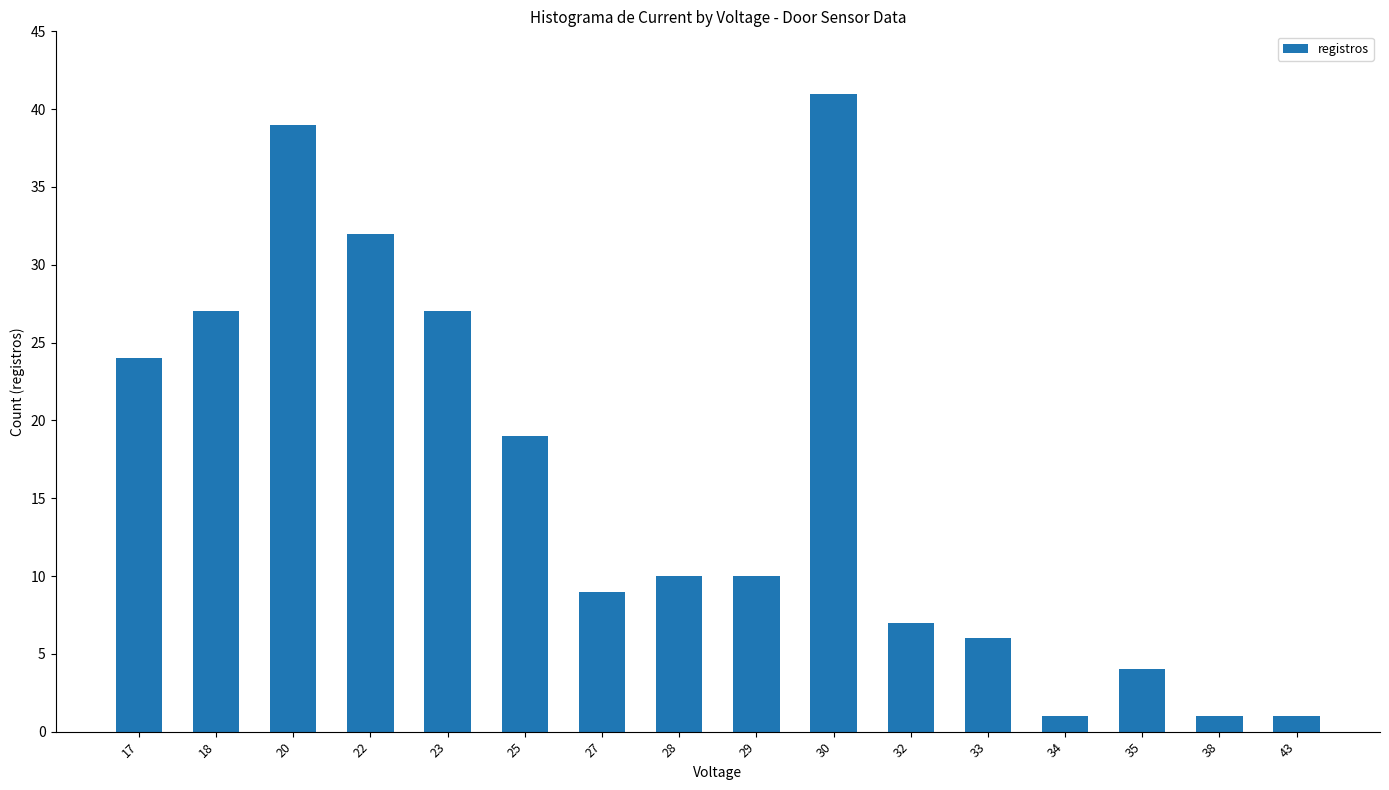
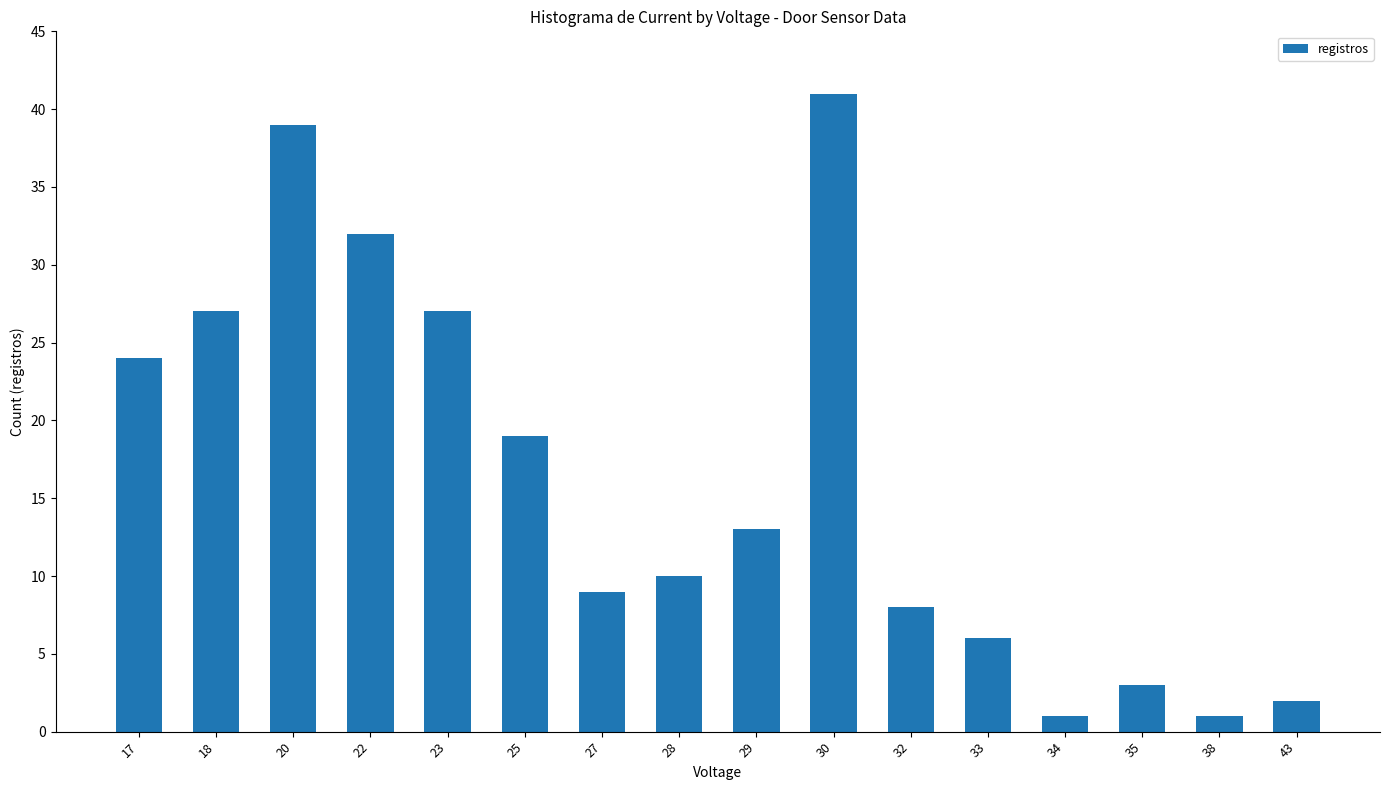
  {
    "17": 24,
    "18": 27,
    "20": 39,
    "22": 32,
    "23": 27,
    "25": 19,
    "27": 9,
    "28": 10,
-   "29": 10,
+   "29": 13,
    "30": 41,
-   "32": 7,
+   "32": 8,
    "33": 6,
    "34": 1,
-   "35": 4,
+   "35": 3,
    "38": 1,
-   "43": 1
+   "43": 2
  }
